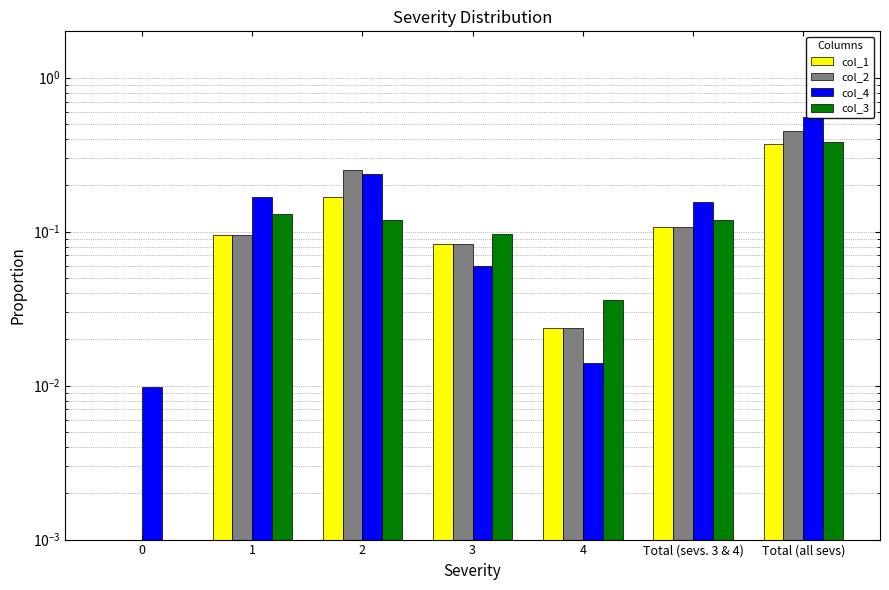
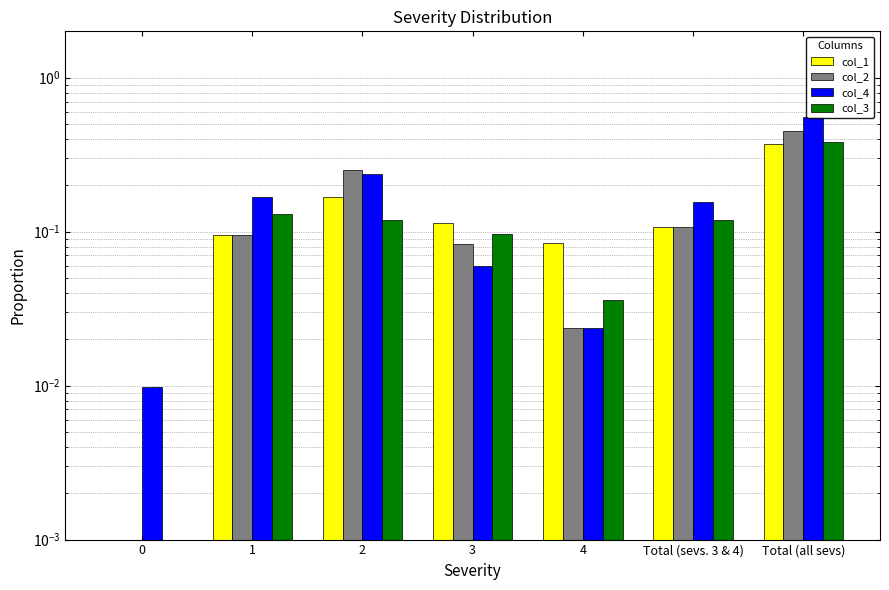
  {
    "col_1": {
      "1": 0.10,
      "2": 0.17,
-     "3": 0.08,
-     "4": 0.024,
+     "3": 0.11,
+     "4": 0.08,
      "Total (sevs. 3 & 4)": 0.11,
      "Total (all sevs)": 0.37
    },
    "col_2": {
      "1": 0.10,
      "2": 0.25,
      "3": 0.08,
      "4": 0.024,
      "Total (sevs. 3 & 4)": 0.11,
      "Total (all sevs)": 0.45
    },
    "col_4": {
      "0": 0.010,
      "1": 0.17,
      "2": 0.24,
      "3": 0.060,
-     "4": 0.014,
+     "4": 0.024,
      "Total (sevs. 3 & 4)": 0.15
    },
    "col_3": {
      "1": 0.13,
      "2": 0.12,
      "3": 0.10,
      "4": 0.036,
      "Total (sevs. 3 & 4)": 0.12,
      "Total (all sevs)": 0.38
    }
  }
